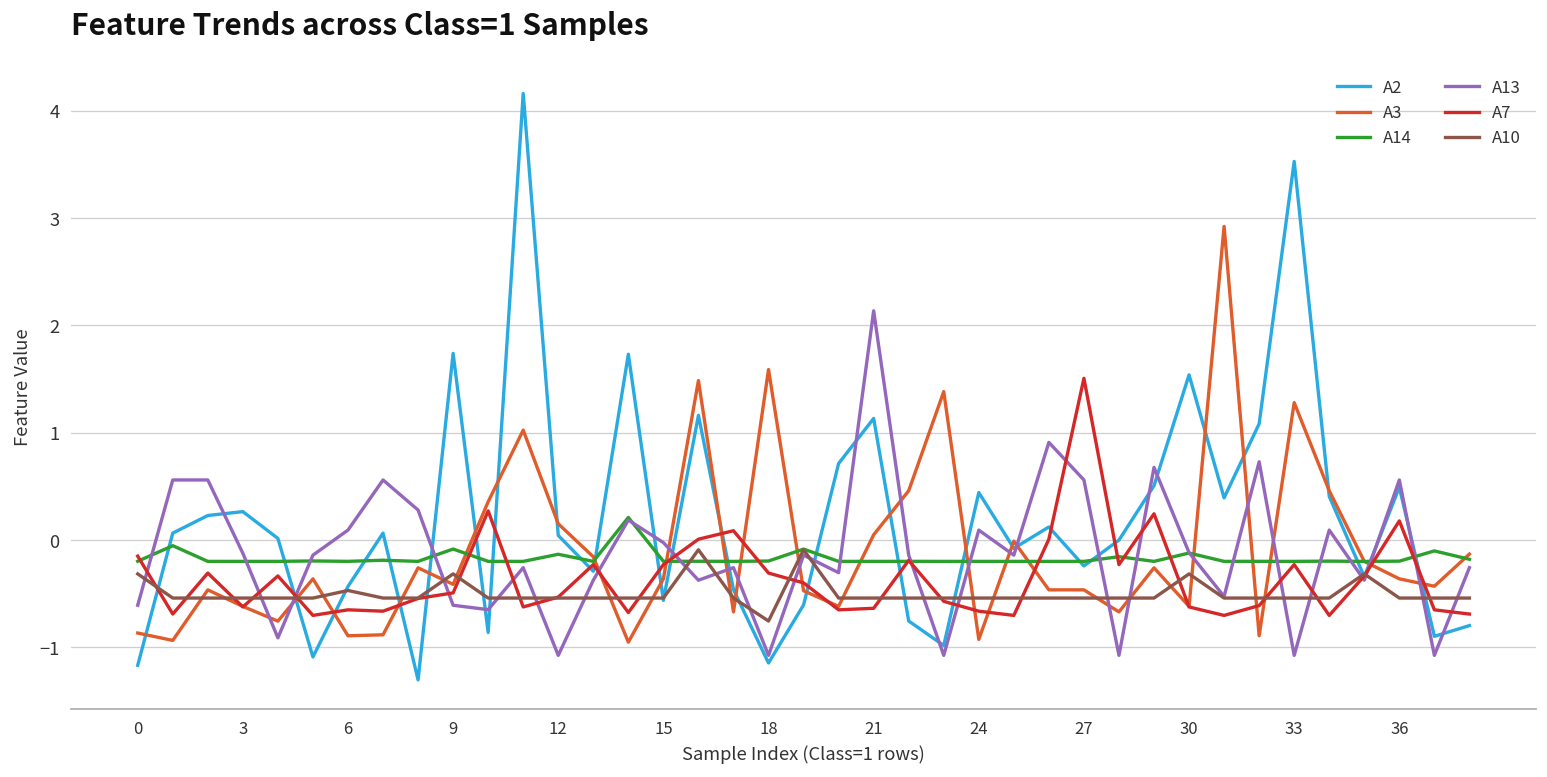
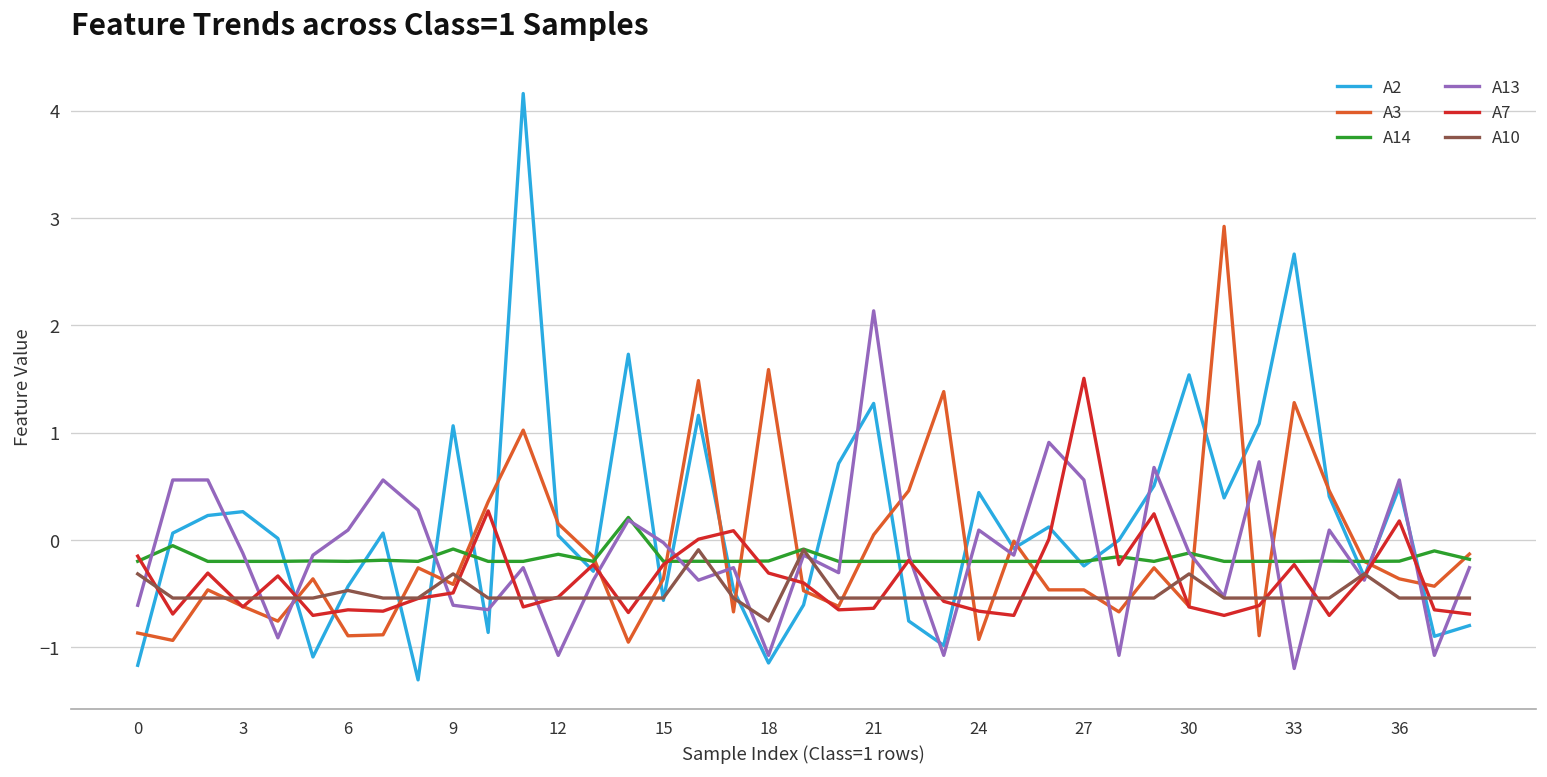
  {
    "A2": {
      "0": -1.2,
      "3": 0.3,
      "6": -0.4,
-     "9": 1.7,
+     "9": 1.1,
      "12": 0.0,
      "18": -1.1,
-     "21": 1.1,
+     "21": 1.3,
      "24": 0.4,
      "27": -0.2,
      "30": 1.5,
-     "33": 3.5,
+     "33": 2.7,
      "36": 0.5
    },
    "A14": {
      "0": -0.2,
      "3": -0.2,
      "6": -0.2,
      "9": -0.1,
      "12": -0.1,
      "15": -0.2,
      "18": -0.2,
      "21": -0.2,
      "24": -0.2,
      "27": -0.2,
      "33": -0.2,
      "36": -0.2
    },
    "A13": {
      "0": -0.6,
      "3": -0.1,
      "6": 0.1,
      "9": -0.6,
      "12": -1.1,
      "15": 0.0,
      "18": -1.1,
      "21": 2.1,
      "24": 0.1,
      "27": 0.6,
-     "33": -1.1,
+     "33": -1.2,
      "36": 0.6
    },
    "A10": {
      "0": -0.3,
      "3": -0.5,
      "6": -0.5,
      "9": -0.3,
      "18": -0.8,
      "21": -0.5,
      "24": -0.5,
      "27": -0.5,
      "30": -0.3,
      "33": -0.5,
      "36": -0.5
    }
  }
